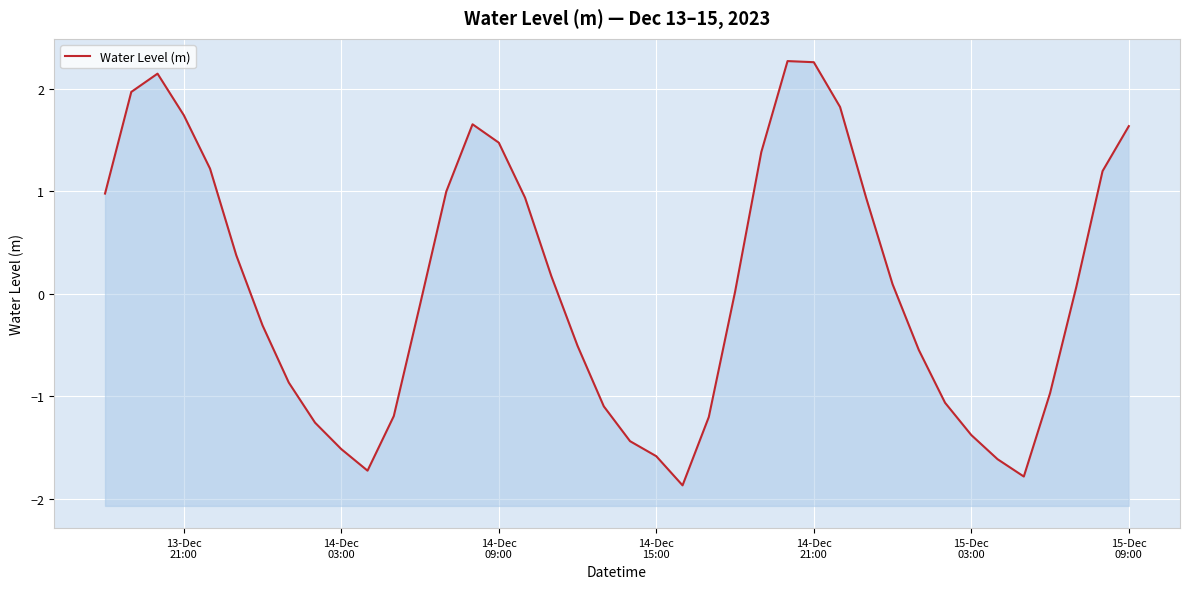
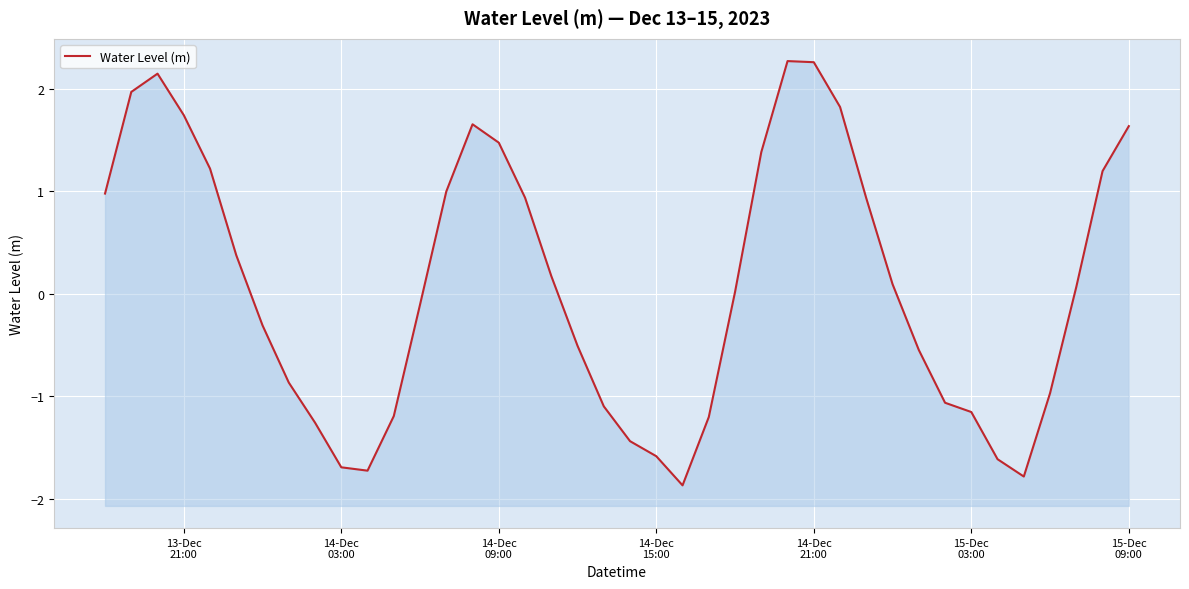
  {
    "13-Dec 21:00": 1.74,
-   "14-Dec 03:00": -1.51,
+   "14-Dec 03:00": -1.69,
    "14-Dec 09:00": 1.47,
    "14-Dec 15:00": -1.58,
    "14-Dec 21:00": 2.26,
-   "15-Dec 03:00": -1.38,
+   "15-Dec 03:00": -1.15,
    "15-Dec 09:00": 1.63
  }
